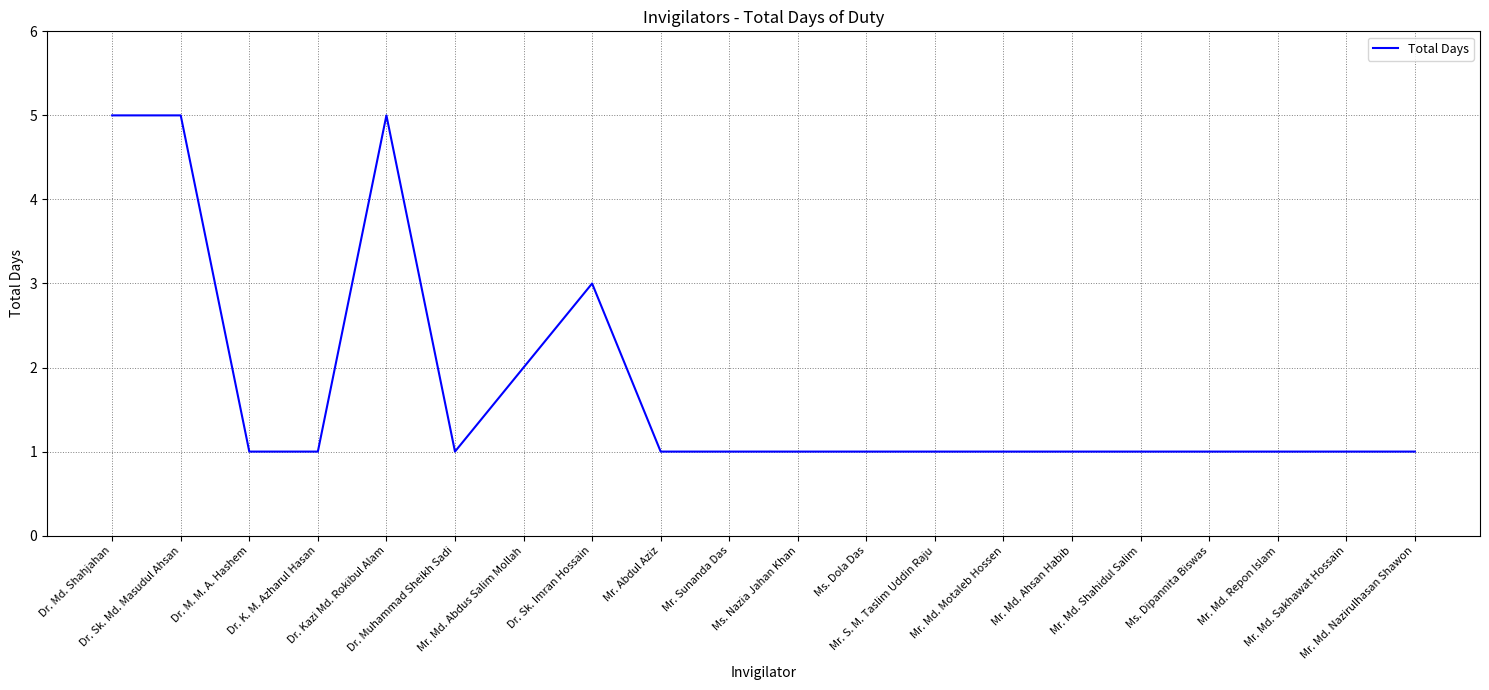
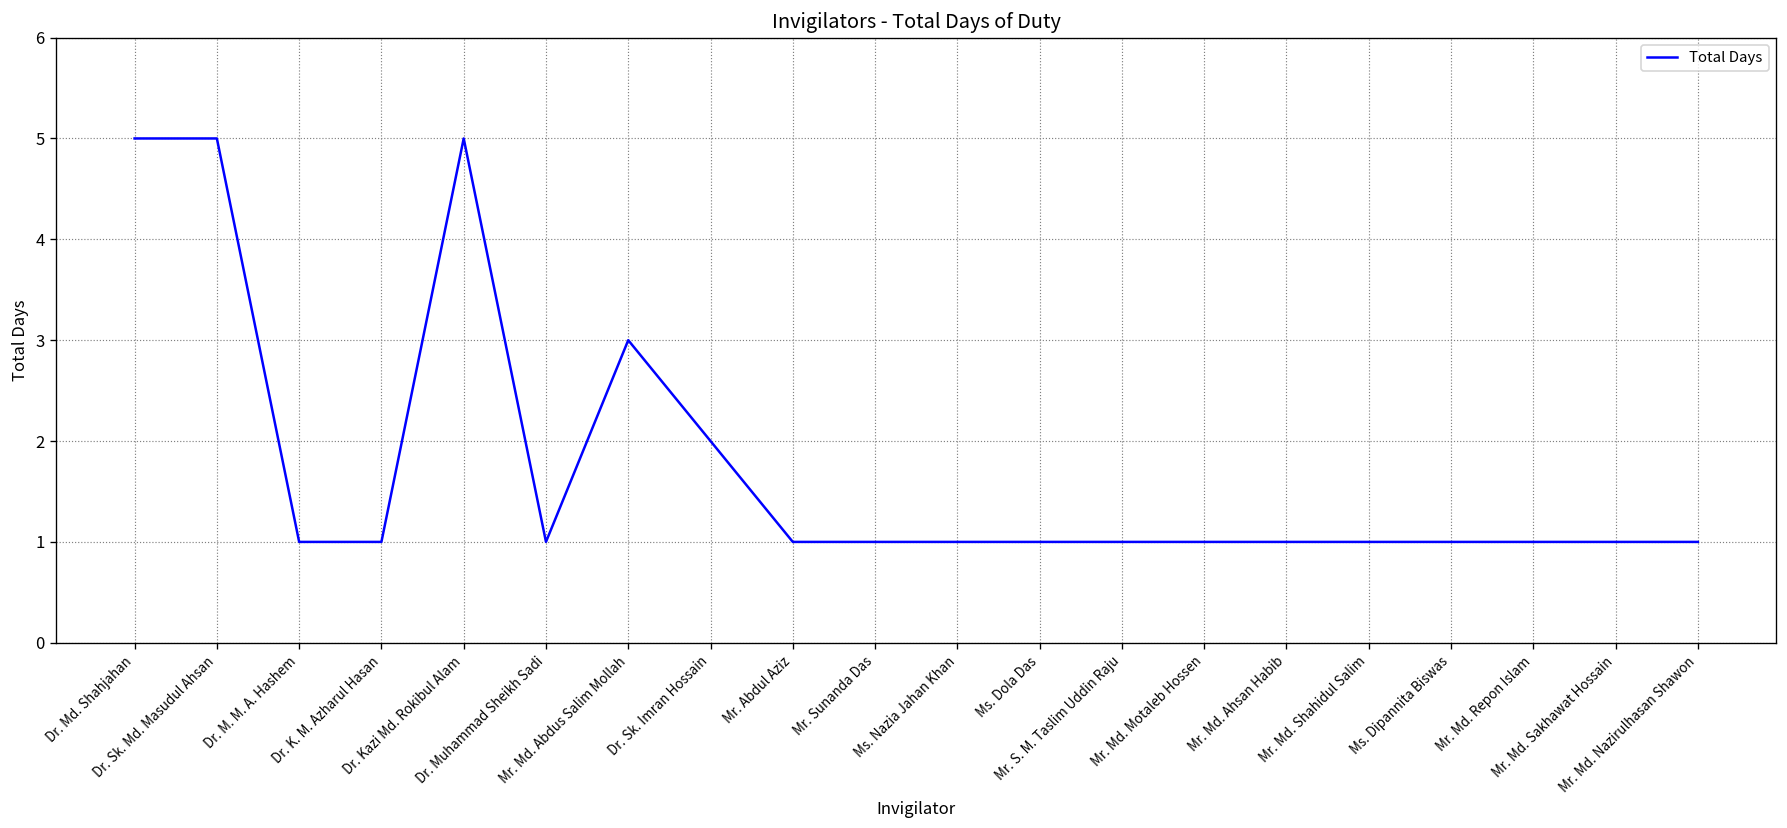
  {
    "Dr. Md. Shahjahan": 5,
    "Dr. Sk. Md. Masudul Ahsan": 5,
    "Dr. M. M. A. Hashem": 1,
    "Dr. K. M. Azharul Hasan": 1,
    "Dr. Kazi Md. Rokibul Alam": 5,
    "Dr. Muhammad Sheikh Sadi": 1,
-   "Mr. Md. Abdus Salim Mollah": 2,
-   "Dr. Sk. Imran Hossain": 3,
+   "Mr. Md. Abdus Salim Mollah": 3,
+   "Dr. Sk. Imran Hossain": 2,
    "Mr. Abdul Aziz": 1,
    "Mr. Sunanda Das": 1,
    "Ms. Nazia Jahan Khan": 1,
    "Ms. Dola Das": 1,
    "Mr. S. M. Taslim Uddin Raju": 1,
    "Mr. Md. Motaleb Hossen": 1,
    "Mr. Md. Ahsan Habib": 1,
    "Mr. Md. Shahidul Salim": 1,
    "Ms. Dipannita Biswas": 1,
    "Mr. Md. Repon Islam": 1,
    "Mr. Md. Sakhawat Hossain": 1,
    "Mr. Md. Nazirulhasan Shawon": 1
  }
